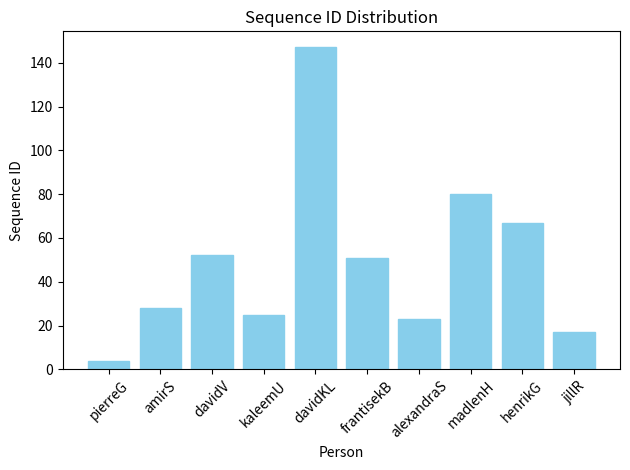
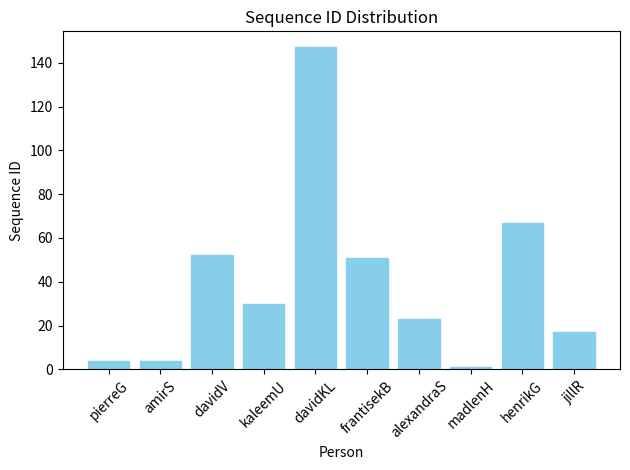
  {
    "pierreG": 4,
-   "amirS": 28,
+   "amirS": 4,
    "davidV": 52,
-   "kaleemU": 25,
+   "kaleemU": 30,
    "davidKL": 147,
    "frantisekB": 51,
    "alexandraS": 23,
-   "madlenH": 80,
+   "madlenH": 1,
    "henrikG": 67,
    "jillR": 17
  }
